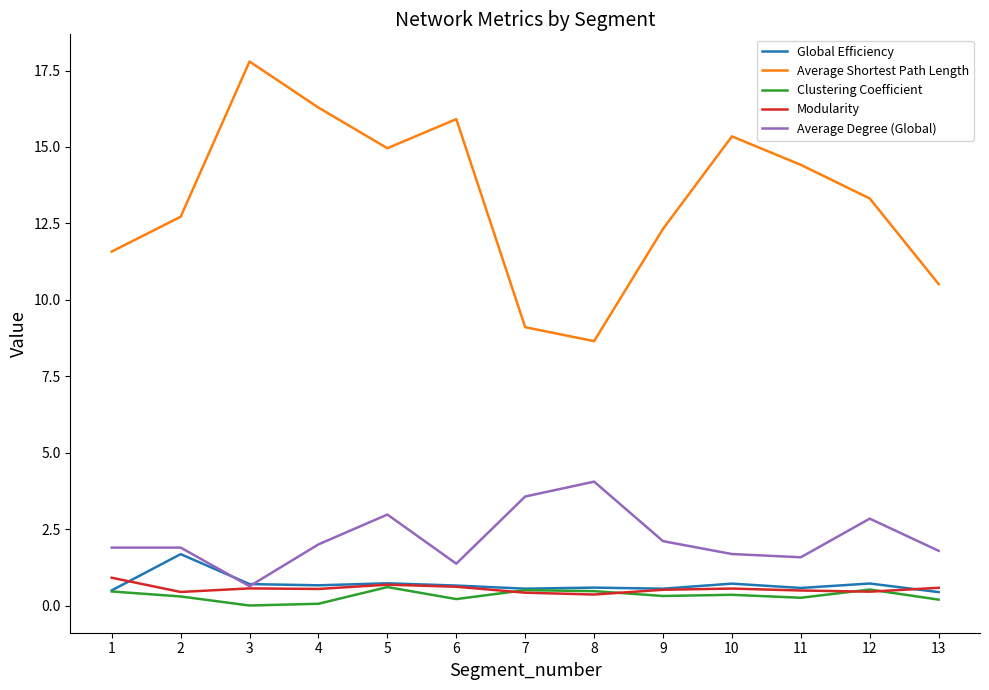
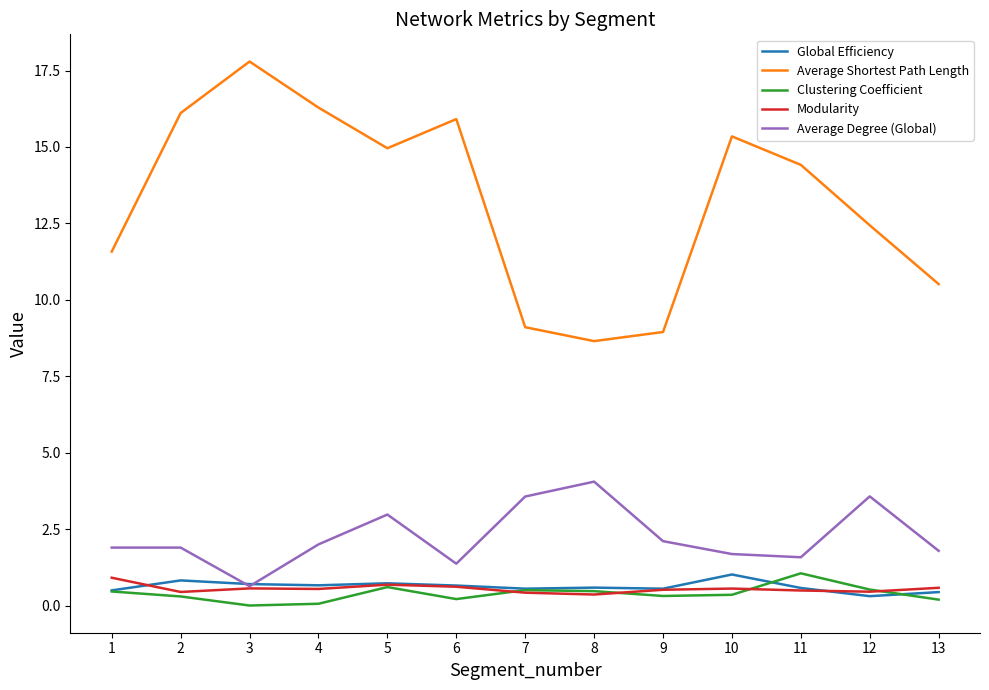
  {
    "Global Efficiency": {
-     "2": 1.7,
+     "2": 0.8,
      "4": 0.7,
      "8": 0.6,
-     "10": 0.7,
-     "12": 0.7,
+     "10": 1.0,
+     "12": 0.3,
      "13": 0.4
    },
    "Average Shortest Path Length": {
      "1": 11.6,
-     "2": 12.7,
+     "2": 16.1,
      "3": 17.8,
      "4": 16.3,
      "5": 15.0,
      "6": 15.9,
      "7": 9.1,
      "8": 8.6,
-     "9": 12.3,
+     "9": 8.9,
      "10": 15.3,
      "11": 14.4,
-     "12": 13.3,
+     "12": 12.4,
      "13": 10.5
    },
    "Clustering Coefficient": {
      "2": 0.3,
      "3": 0.0,
      "4": 0.1,
      "6": 0.2,
      "8": 0.5,
      "9": 0.3,
      "10": 0.4,
-     "11": 0.3,
+     "11": 1.1,
      "13": 0.2
    },
    "Modularity": {
      "1": 0.9,
      "2": 0.4,
      "4": 0.5,
      "7": 0.4,
      "8": 0.4,
      "10": 0.6,
      "13": 0.6
    },
    "Average Degree (Global)": {
      "1": 1.9,
      "2": 1.9,
      "4": 2.0,
      "5": 3.0,
      "6": 1.4,
      "7": 3.6,
      "8": 4.1,
      "9": 2.1,
      "10": 1.7,
      "11": 1.6,
-     "12": 2.8,
+     "12": 3.6,
      "13": 1.8
    }
  }
